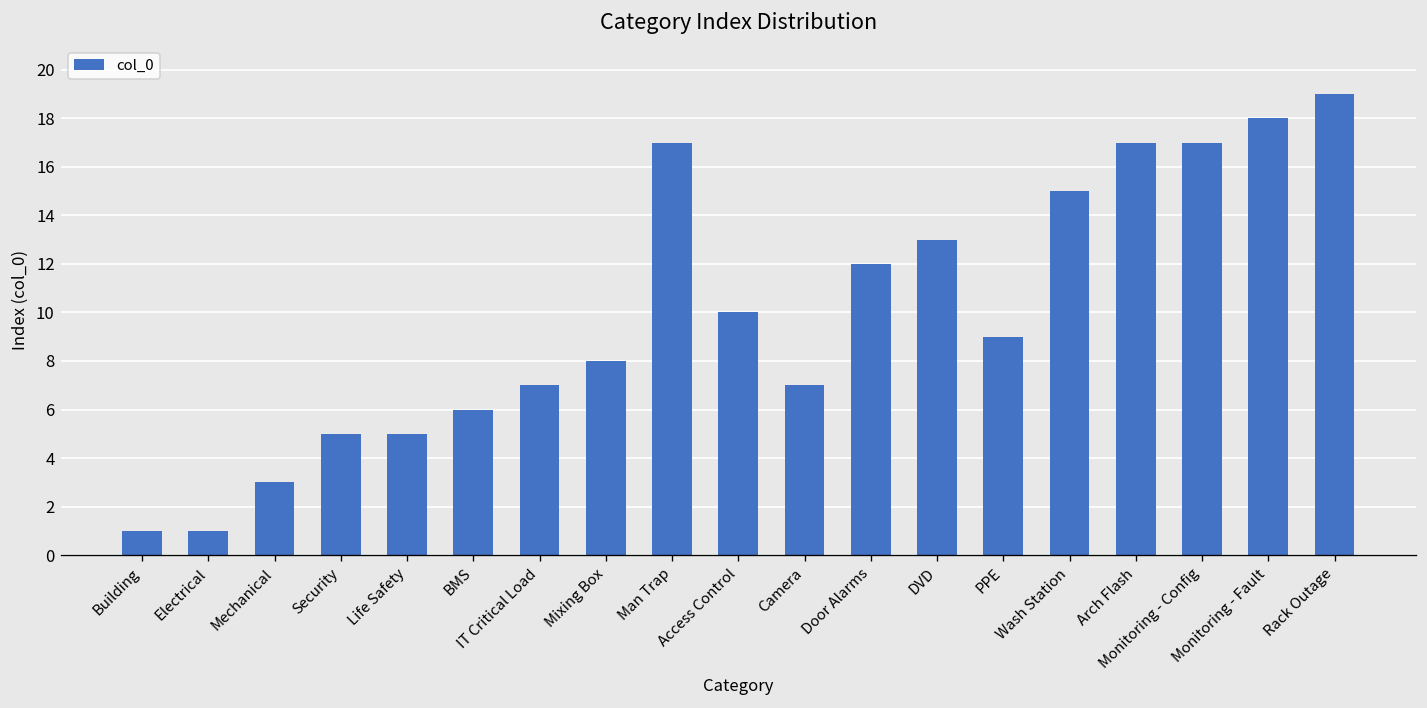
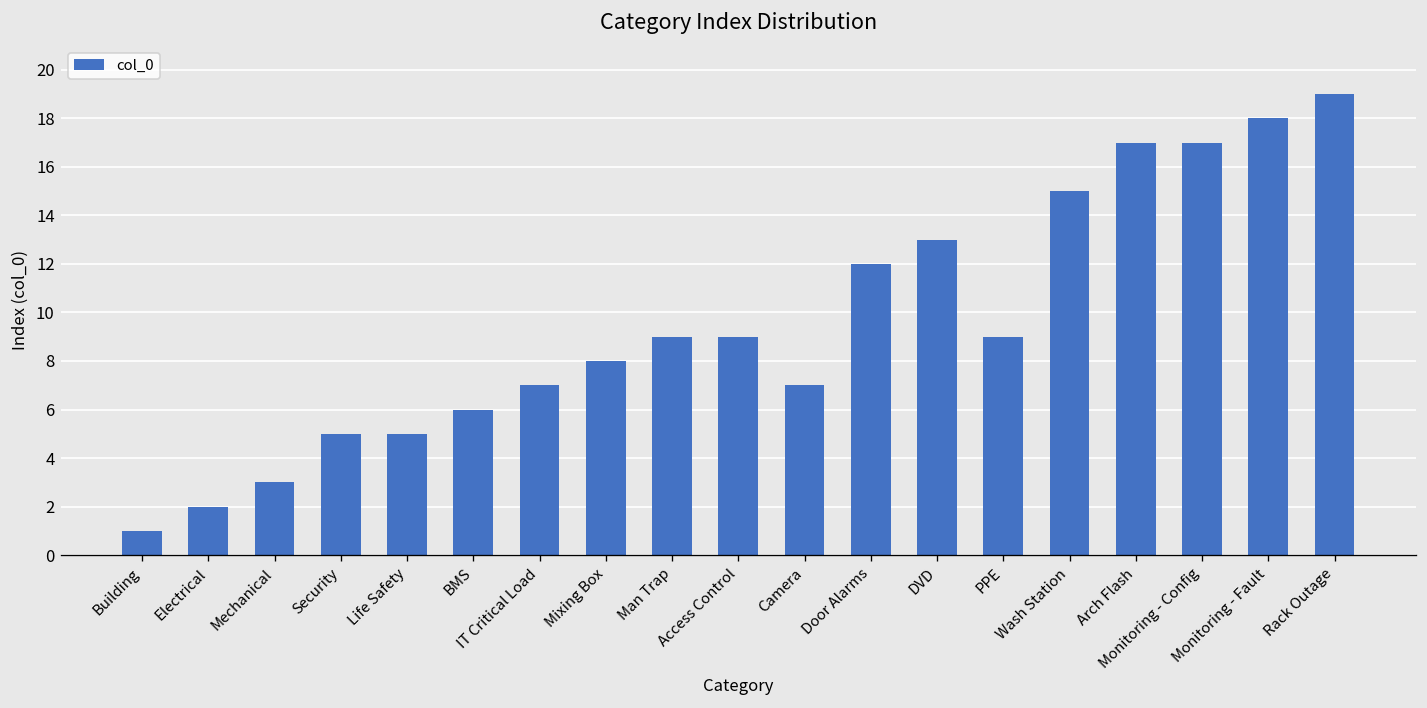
  {
    "Building": 1,
-   "Electrical": 1,
+   "Electrical": 2,
    "Mechanical": 3,
    "Security": 5,
    "Life Safety": 5,
    "BMS": 6,
    "IT Critical Load": 7,
    "Mixing Box": 8,
-   "Man Trap": 17,
-   "Access Control": 10,
+   "Man Trap": 9,
+   "Access Control": 9,
    "Camera": 7,
    "Door Alarms": 12,
    "DVD": 13,
    "PPE": 9,
    "Wash Station": 15,
    "Arch Flash": 17,
    "Monitoring - Config": 17,
    "Monitoring - Fault": 18,
    "Rack Outage": 19
  }
